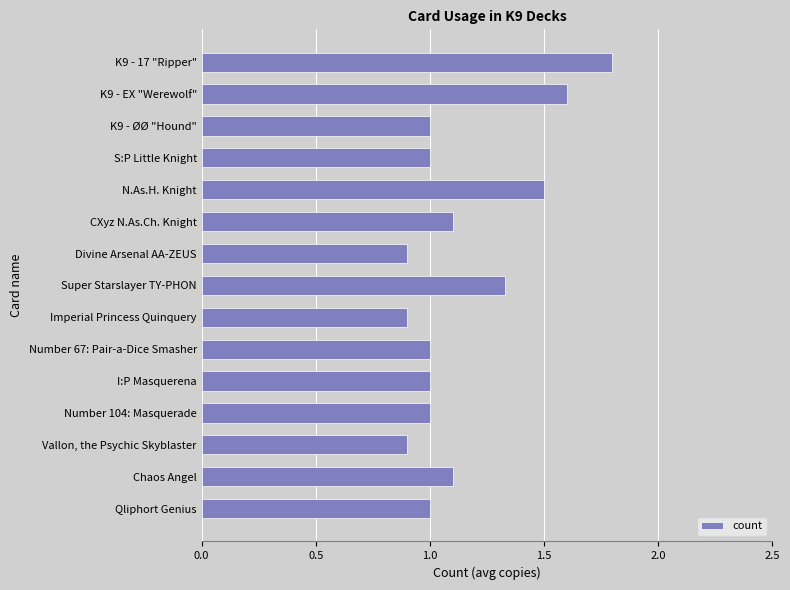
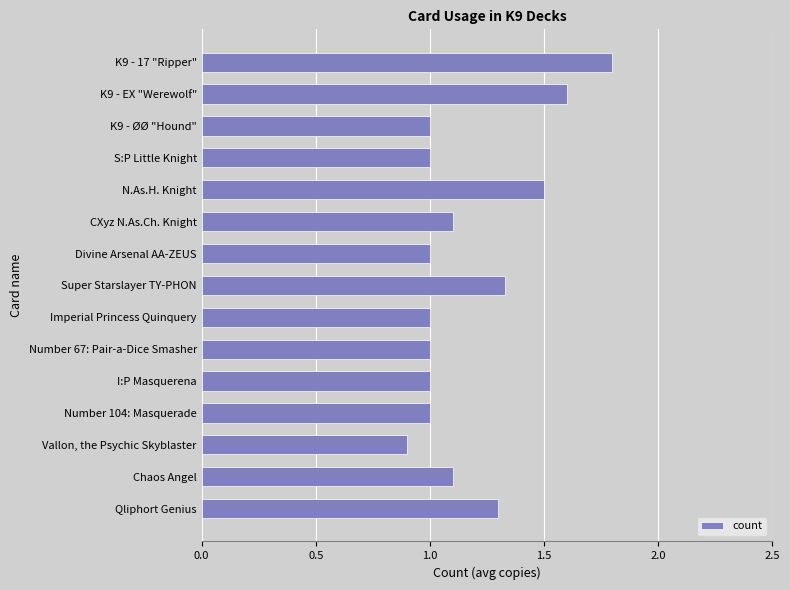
  {
    "K9 - 17 \"Ripper\"": 1.8,
    "K9 - EX \"Werewolf\"": 1.6,
    "K9 - ØØ \"Hound\"": 1.0,
    "S:P Little Knight": 1.0,
    "N.As.H. Knight": 1.5,
    "CXyz N.As.Ch. Knight": 1.1,
-   "Divine Arsenal AA-ZEUS": 0.9,
+   "Divine Arsenal AA-ZEUS": 1.0,
    "Super Starslayer TY-PHON": 1.33,
-   "Imperial Princess Quinquery": 0.9,
+   "Imperial Princess Quinquery": 1.0,
    "Number 67: Pair-a-Dice Smasher": 1.0,
    "I:P Masquerena": 1.0,
    "Number 104: Masquerade": 1.0,
    "Vallon, the Psychic Skyblaster": 0.9,
    "Chaos Angel": 1.1,
-   "Qliphort Genius": 1.0
+   "Qliphort Genius": 1.3
  }
